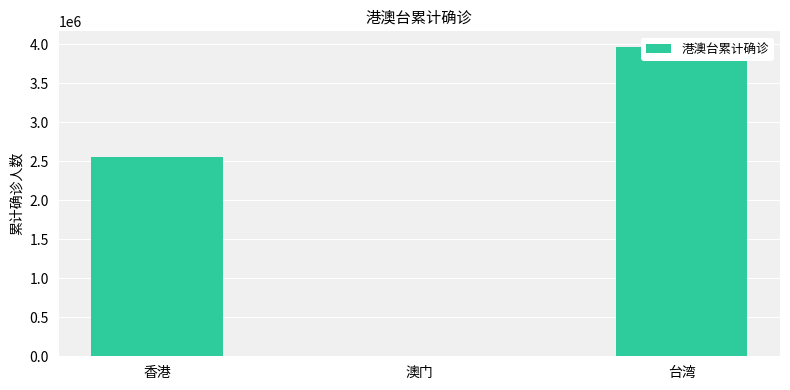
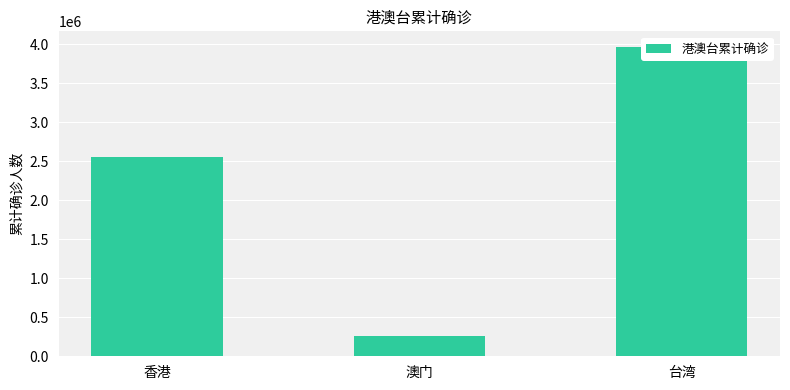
  {
    "香港": 2600000,
-   "澳门": 0
+   "澳门": 300000
  }
